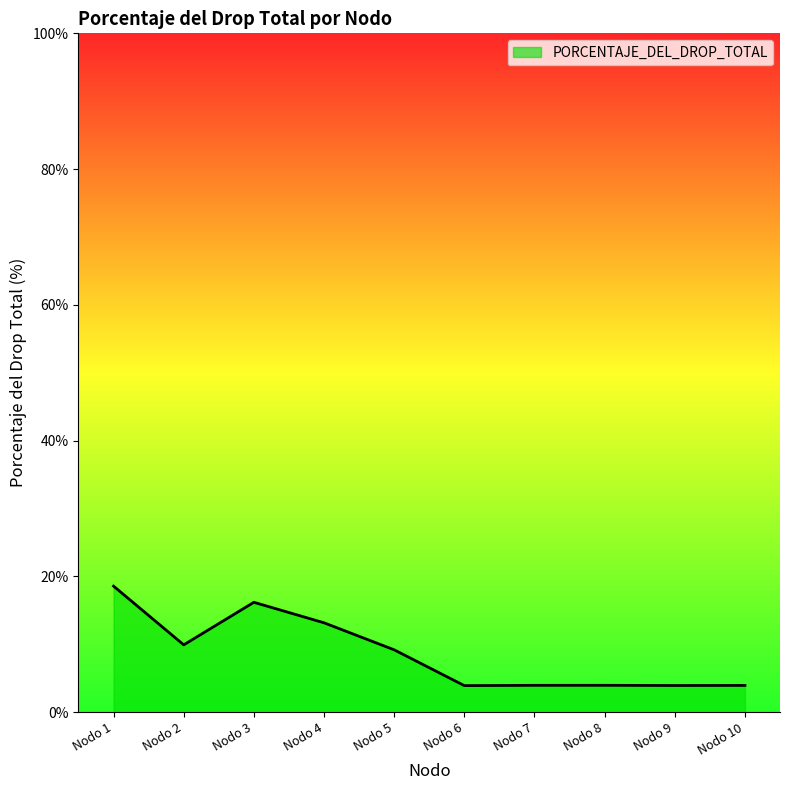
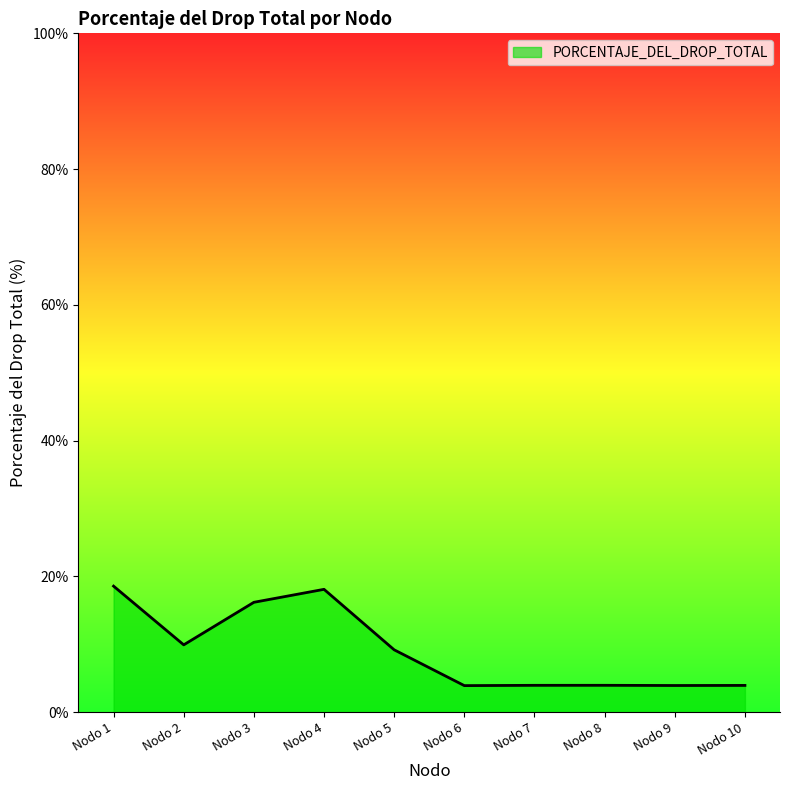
  {
    "Nodo 1": "19%",
    "Nodo 2": "10%",
    "Nodo 3": "16%",
-   "Nodo 4": "13%",
+   "Nodo 4": "18%",
    "Nodo 5": "9%",
    "Nodo 6": "4%",
    "Nodo 7": "4%",
    "Nodo 8": "4%",
    "Nodo 9": "4%",
    "Nodo 10": "4%"
  }
